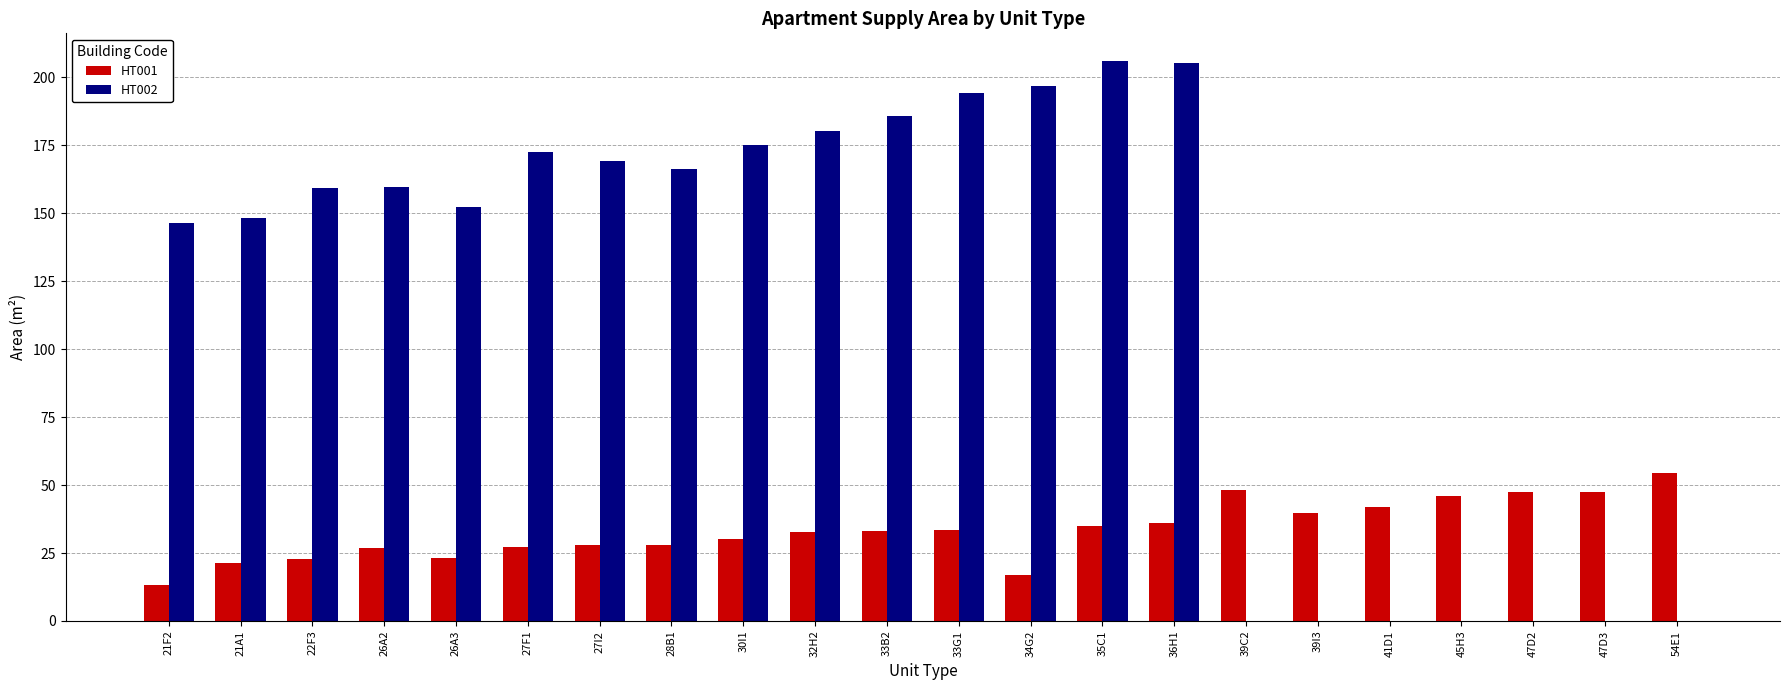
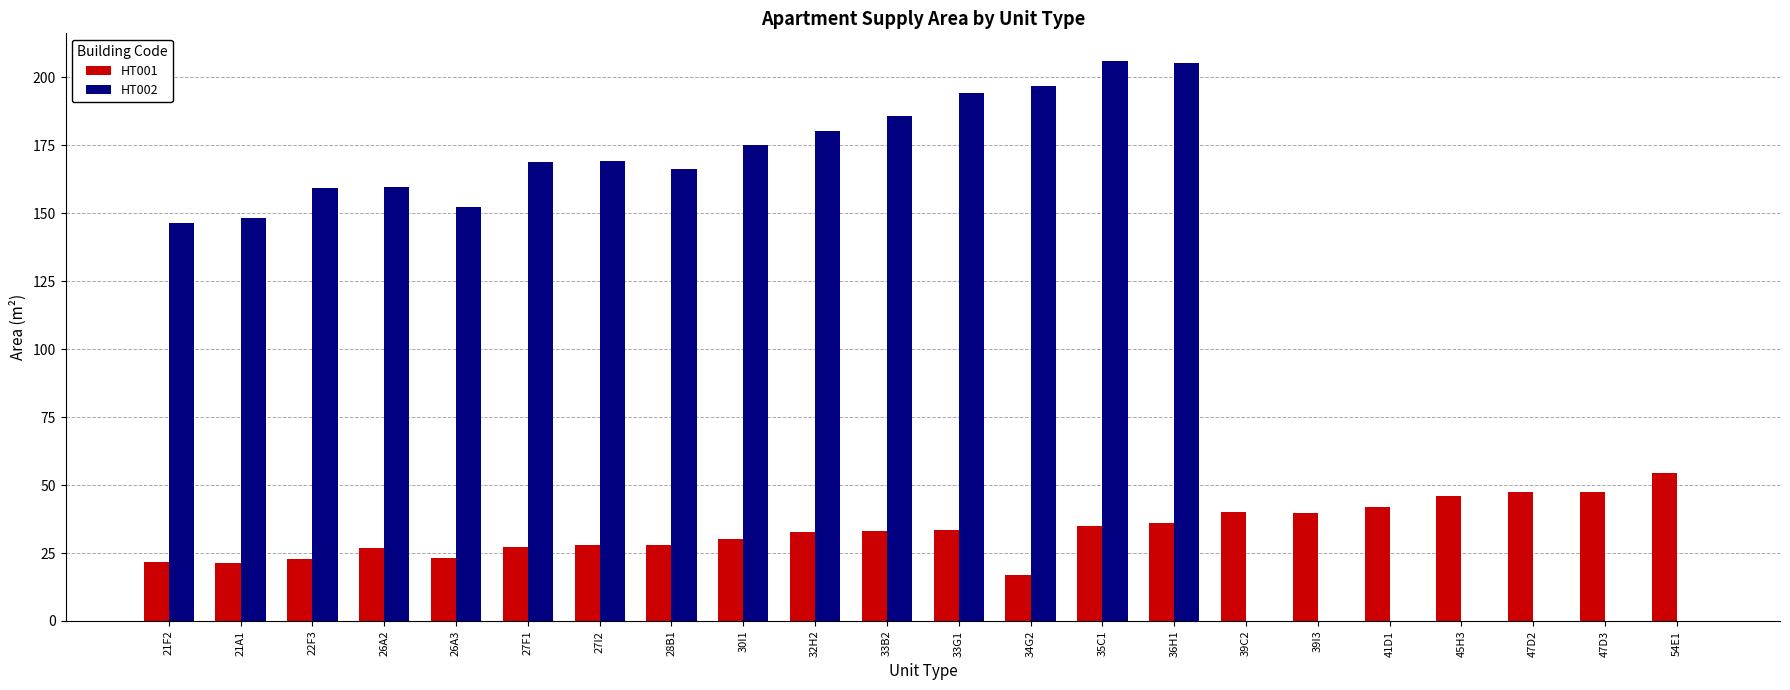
  {
    "HT001": {
-     "21F2": 13,
+     "21F2": 22,
      "21A1": 21,
      "22F3": 23,
      "26A2": 27,
      "26A3": 23,
      "27F1": 27,
      "27I2": 28,
      "28B1": 28,
      "30I1": 30,
      "32H2": 33,
      "33B2": 33,
      "33G1": 34,
      "34G2": 17,
      "35C1": 35,
      "36H1": 36,
-     "39C2": 48,
+     "39C2": 40,
      "39I3": 40,
      "41D1": 42,
      "45H3": 46,
      "47D2": 48,
      "47D3": 48,
      "54E1": 54
    },
    "HT002": {
      "21F2": 146,
      "21A1": 148,
      "22F3": 159,
      "26A2": 160,
      "26A3": 152,
-     "27F1": 173,
+     "27F1": 169,
      "27I2": 169,
      "28B1": 166,
      "30I1": 175,
      "32H2": 180,
      "33B2": 186,
      "33G1": 194,
      "34G2": 197,
      "35C1": 206,
      "36H1": 205,
      "39C2": 0,
      "39I3": 0,
      "41D1": 0,
      "45H3": 0,
      "47D2": 0,
      "47D3": 0,
      "54E1": 0
    }
  }
